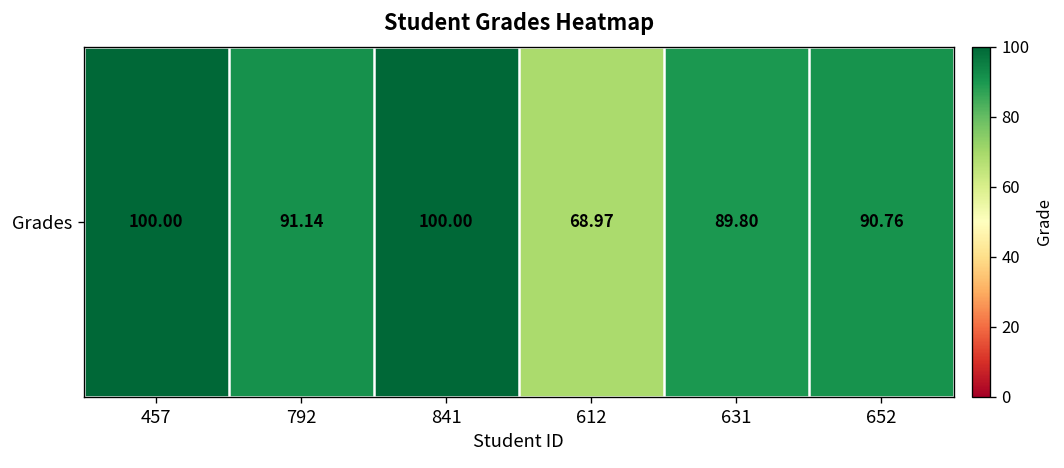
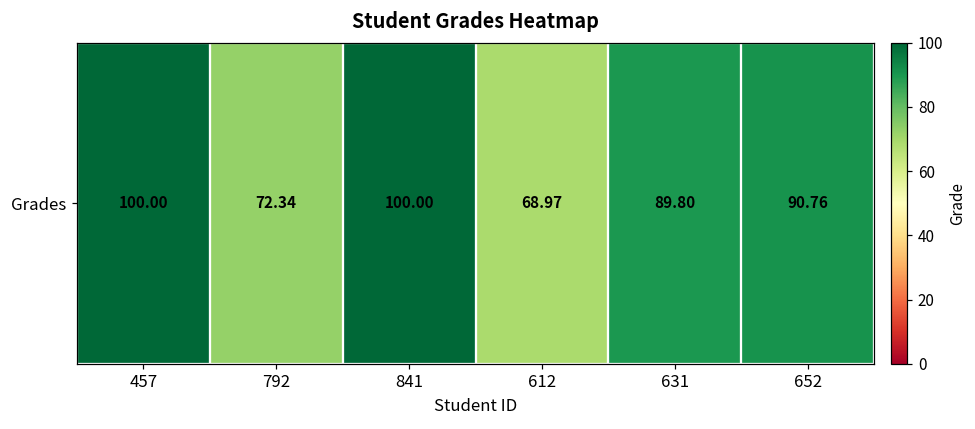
  {
    "Grades": {
      "457": 100.00,
-     "792": 91.14,
+     "792": 72.34,
      "841": 100.00,
      "612": 68.97,
      "631": 89.80,
      "652": 90.76
    }
  }
